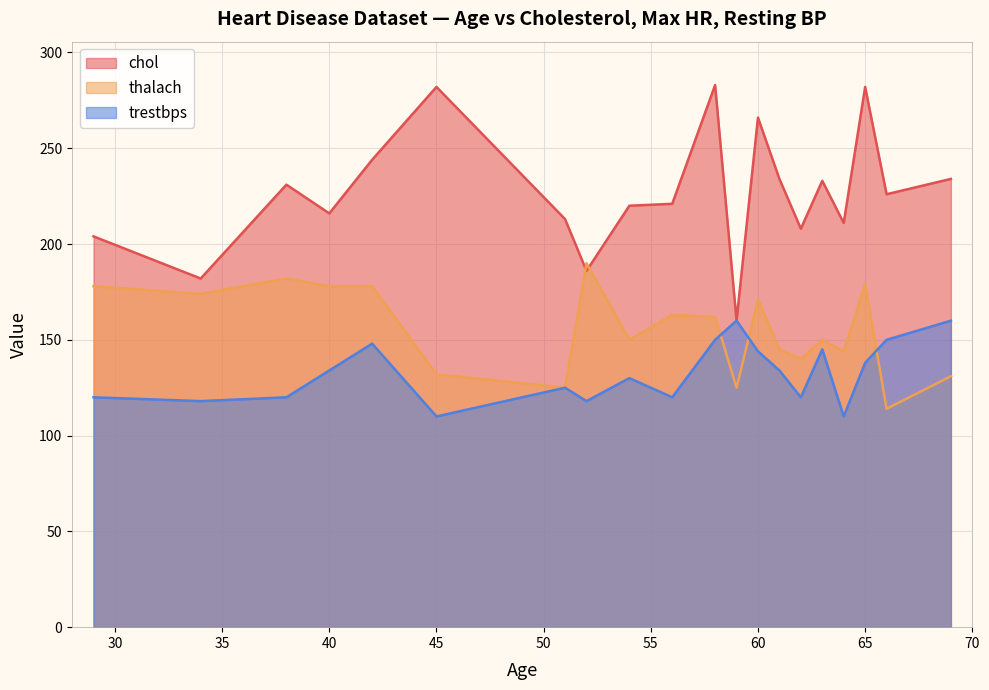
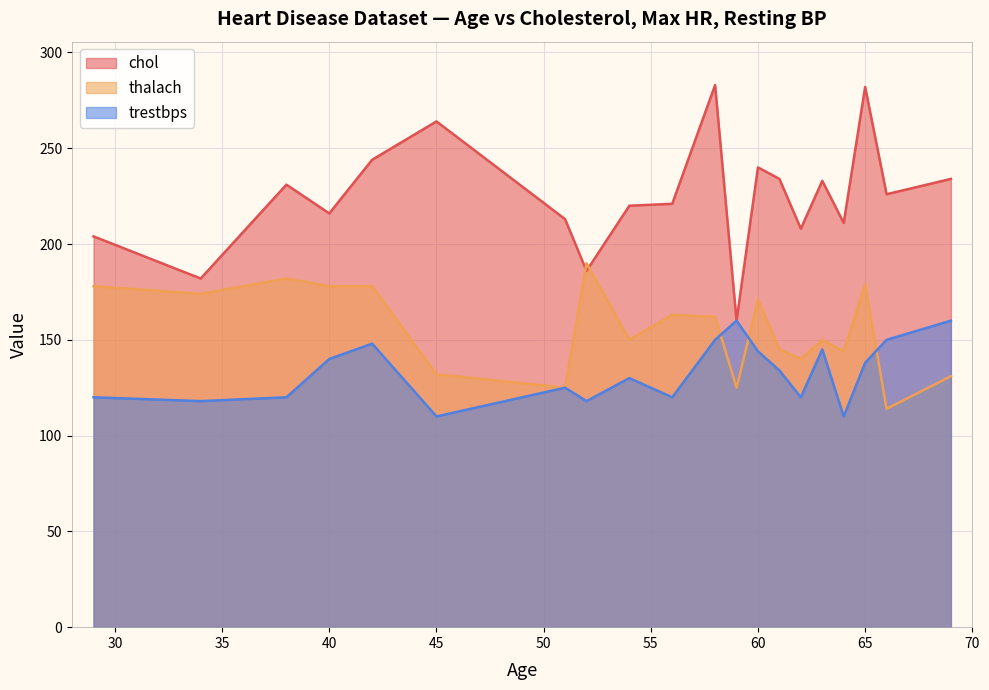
  {
    "chol": {
      "40": 216,
-     "45": 282,
-     "60": 266,
+     "45": 264,
+     "60": 240,
      "65": 282
    },
    "thalach": {
      "40": 178,
      "45": 132,
      "60": 171,
      "65": 179
    },
    "trestbps": {
-     "40": 134,
+     "40": 140,
      "45": 110,
      "60": 144,
      "65": 138
    }
  }
